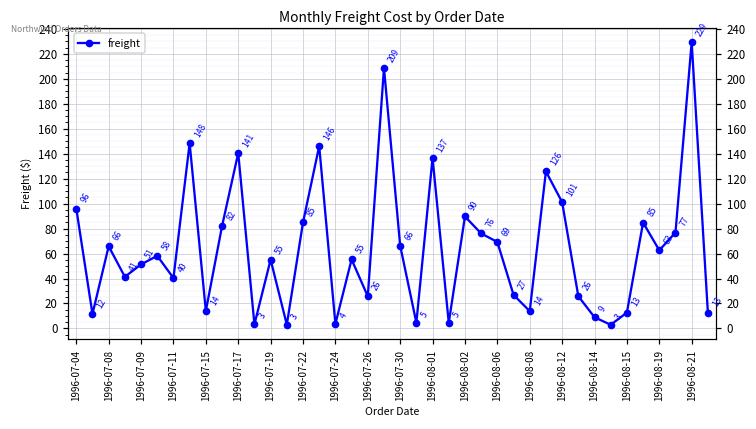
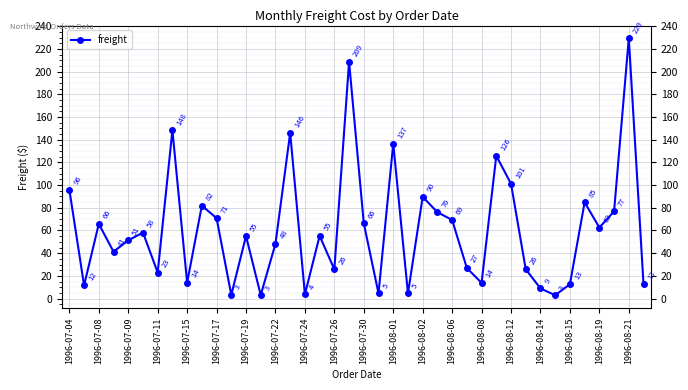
  {
    "1996-07-04": 96,
-   "1996-07-11": 40,
+   "1996-07-11": 23,
    "1996-07-15": 14,
-   "1996-07-17": 141,
-   "1996-07-22": 85,
+   "1996-07-17": 71,
+   "1996-07-22": 48,
    "1996-07-24": 4,
    "1996-07-26": 26,
    "1996-07-30": 66,
    "1996-08-02": 90,
    "1996-08-06": 69,
    "1996-08-08": 14,
    "1996-08-12": 101,
    "1996-08-15": 13,
    "1996-08-21": 229
  }
